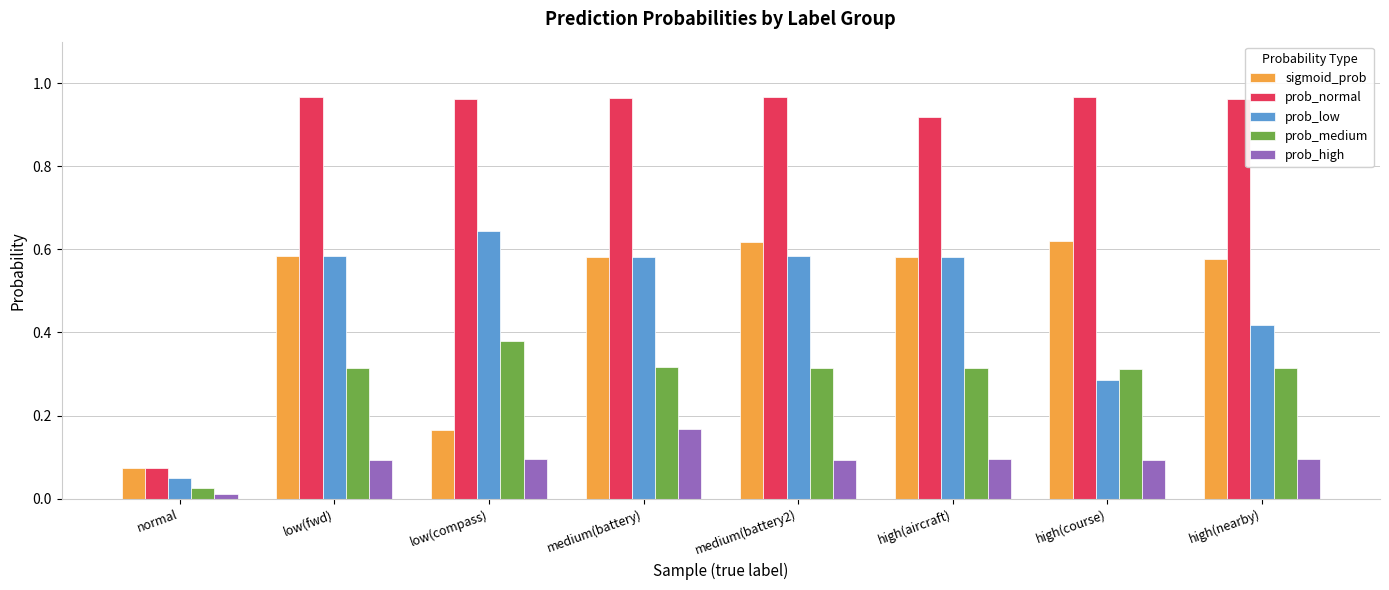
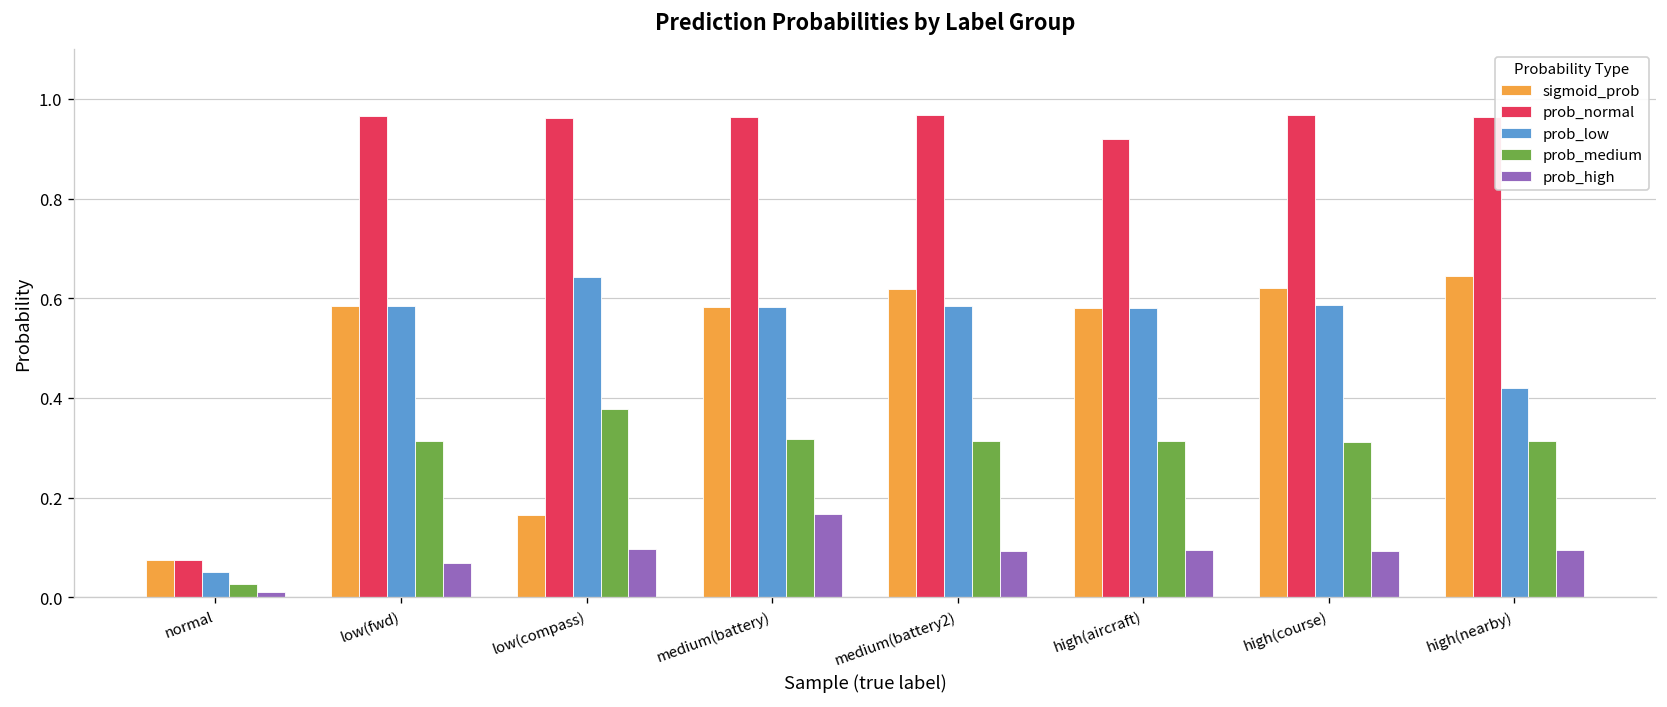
  {
    "sigmoid_prob": {
      "normal": 0.07,
      "low(fwd)": 0.58,
      "low(compass)": 0.16,
      "medium(battery)": 0.58,
      "medium(battery2)": 0.62,
      "high(aircraft)": 0.58,
      "high(course)": 0.62,
-     "high(nearby)": 0.58
+     "high(nearby)": 0.64
    },
    "prob_normal": {
      "normal": 0.07,
      "low(fwd)": 0.97,
      "low(compass)": 0.96,
      "medium(battery)": 0.96,
      "medium(battery2)": 0.97,
      "high(aircraft)": 0.92,
      "high(course)": 0.97,
      "high(nearby)": 0.96
    },
    "prob_low": {
      "normal": 0.05,
      "low(fwd)": 0.58,
      "low(compass)": 0.64,
      "medium(battery)": 0.58,
      "medium(battery2)": 0.59,
      "high(aircraft)": 0.58,
-     "high(course)": 0.29,
+     "high(course)": 0.59,
      "high(nearby)": 0.42
    },
    "prob_medium": {
      "normal": 0.03,
      "low(fwd)": 0.31,
      "low(compass)": 0.38,
      "medium(battery)": 0.32,
      "medium(battery2)": 0.31,
      "high(aircraft)": 0.31,
      "high(course)": 0.31,
      "high(nearby)": 0.31
    },
    "prob_high": {
      "normal": 0.01,
-     "low(fwd)": 0.09,
+     "low(fwd)": 0.07,
      "low(compass)": 0.10,
      "medium(battery)": 0.17,
      "medium(battery2)": 0.09,
      "high(aircraft)": 0.09,
      "high(course)": 0.09,
      "high(nearby)": 0.09
    }
  }
